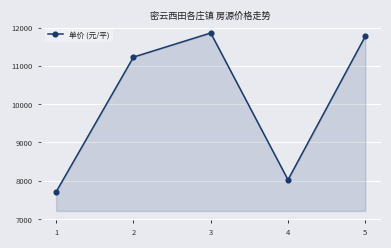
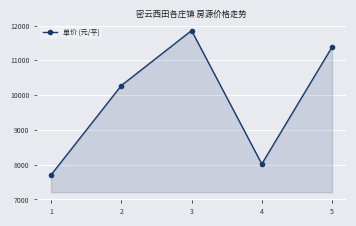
  {
    "1": 7700,
-   "2": 11200,
+   "2": 10300,
    "3": 11900,
    "4": 8000,
-   "5": 11800
+   "5": 11400
  }
